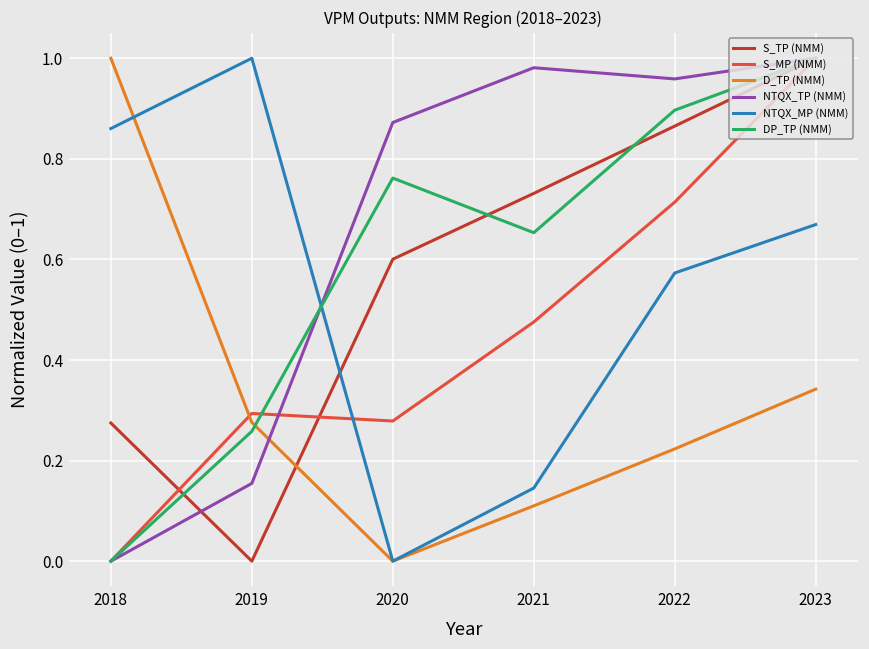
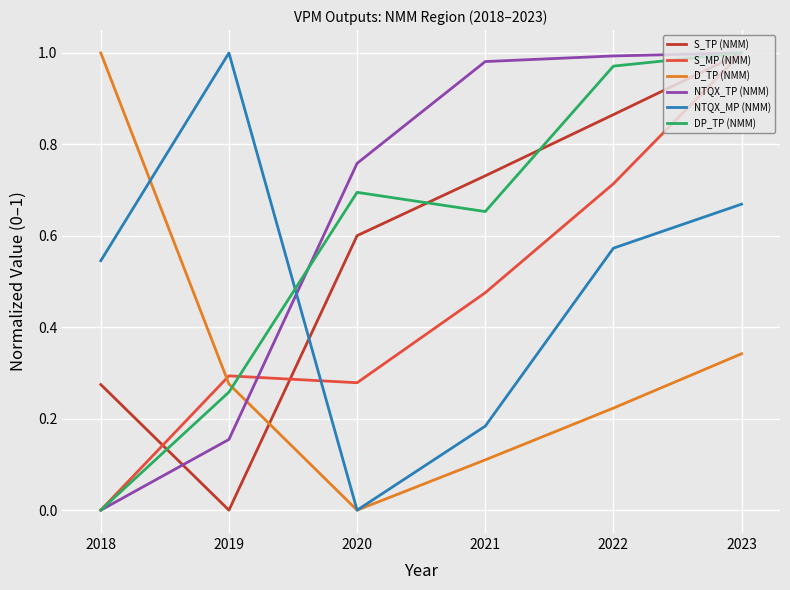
  {
    "NTQX_TP (NMM)": {
      "2019": 0.15,
-     "2020": 0.87,
+     "2020": 0.76,
      "2021": 0.98,
-     "2022": 0.96
+     "2022": 0.99
    },
    "NTQX_MP (NMM)": {
-     "2018": 0.86,
+     "2018": 0.55,
      "2019": 1.00,
-     "2021": 0.15,
+     "2021": 0.18,
      "2022": 0.57,
      "2023": 0.67
    },
    "DP_TP (NMM)": {
      "2019": 0.26,
-     "2020": 0.76,
+     "2020": 0.70,
      "2021": 0.65,
-     "2022": 0.90
+     "2022": 0.97
    }
  }
